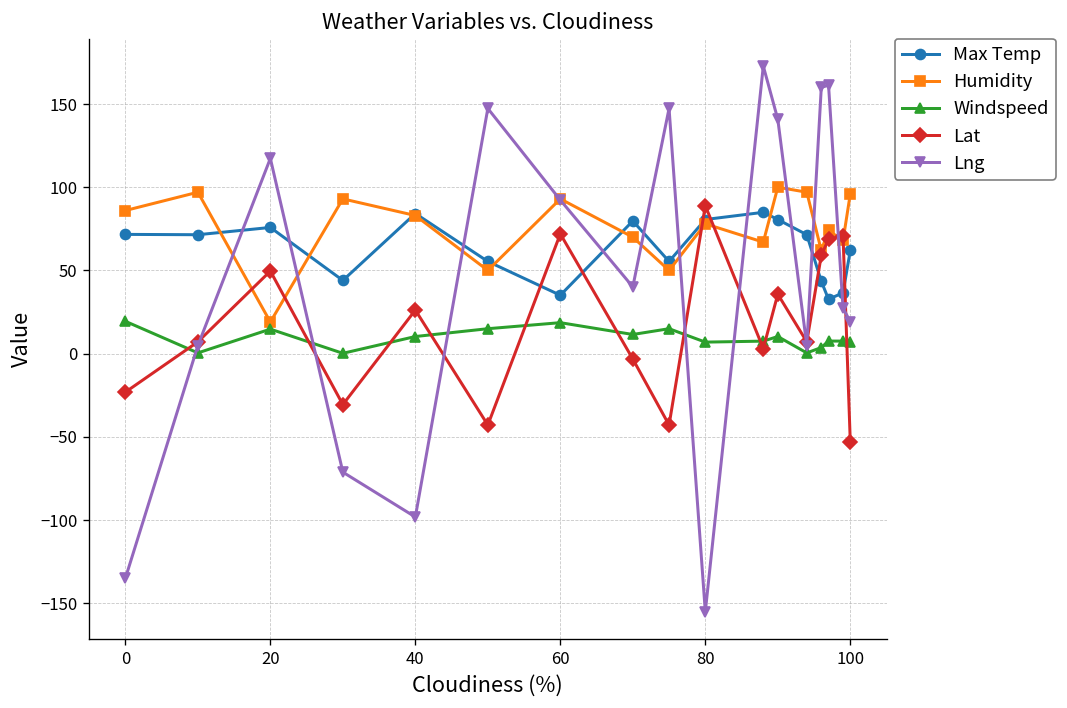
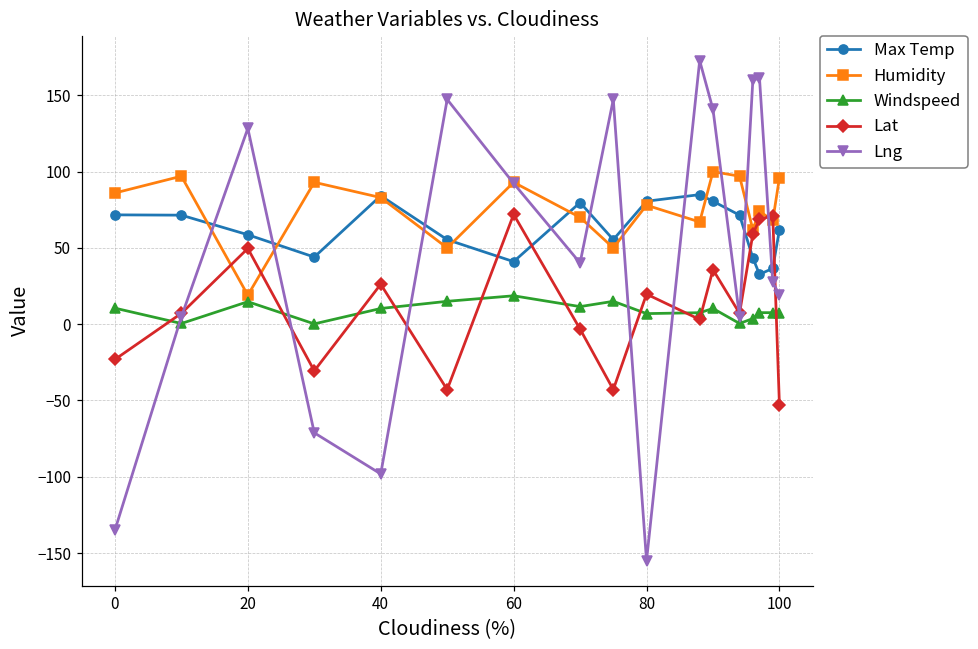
  {
    "Max Temp": {
      "0": 72,
-     "20": 76,
-     "60": 35,
+     "20": 59,
+     "60": 41,
      "80": 81,
      "100": 62
    },
    "Humidity": {
      "0": 86,
      "20": 19,
      "80": 78,
      "100": 96
    },
    "Windspeed": {
-     "0": 19,
+     "0": 11,
      "20": 15,
      "40": 10,
      "60": 19,
      "80": 7,
      "100": 7
    },
    "Lat": {
      "0": -23,
      "20": 50,
      "40": 26,
      "60": 72,
-     "80": 89,
+     "80": 20,
      "100": -53
    },
    "Lng": {
      "0": -135,
-     "20": 117,
+     "20": 128,
      "40": -98,
      "80": -155,
      "100": 19
    }
  }
